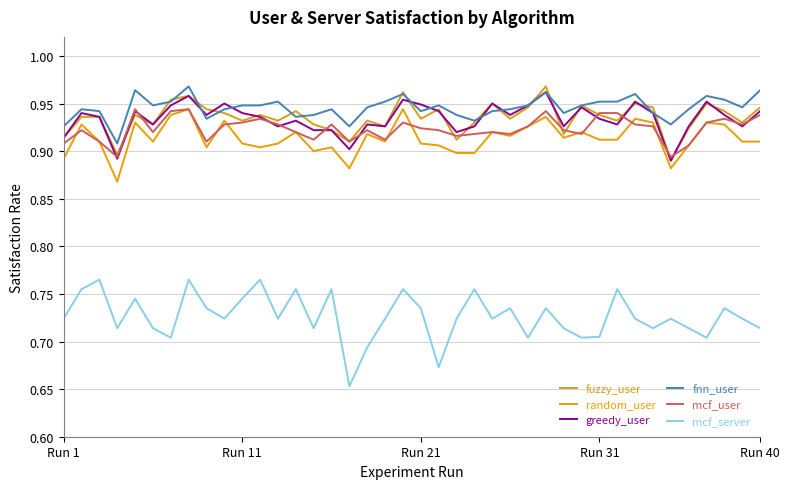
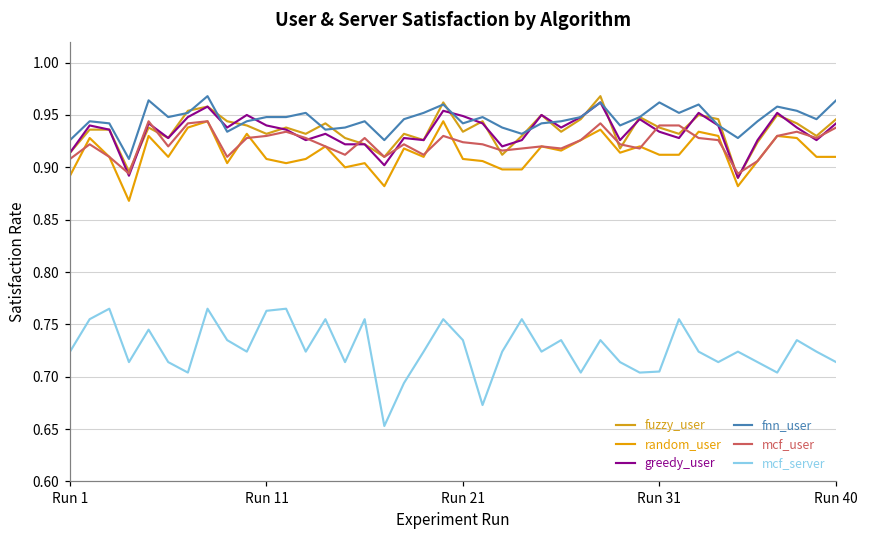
  {
    "greedy_user": {
      "Run 11": 0.94,
      "Run 21": 0.95,
      "Run 31": 0.93,
      "Run 40": 0.94
    },
    "fnn_user": {
      "Run 1": 0.93,
      "Run 11": 0.95,
      "Run 21": 0.94,
-     "Run 31": 0.95,
+     "Run 31": 0.96,
      "Run 40": 0.96
    },
    "mcf_user": {
      "Run 1": 0.91,
      "Run 21": 0.92,
      "Run 40": 0.94
    },
    "mcf_server": {
      "Run 1": 0.72,
-     "Run 11": 0.75,
+     "Run 11": 0.76,
      "Run 21": 0.74,
      "Run 31": 0.71,
      "Run 40": 0.71
    }
  }
